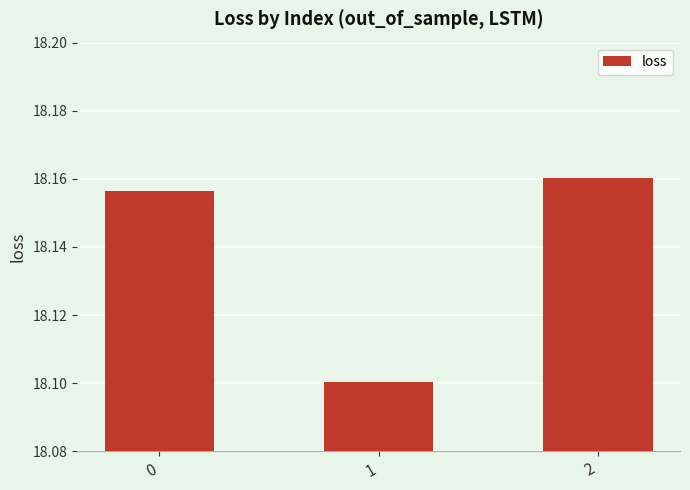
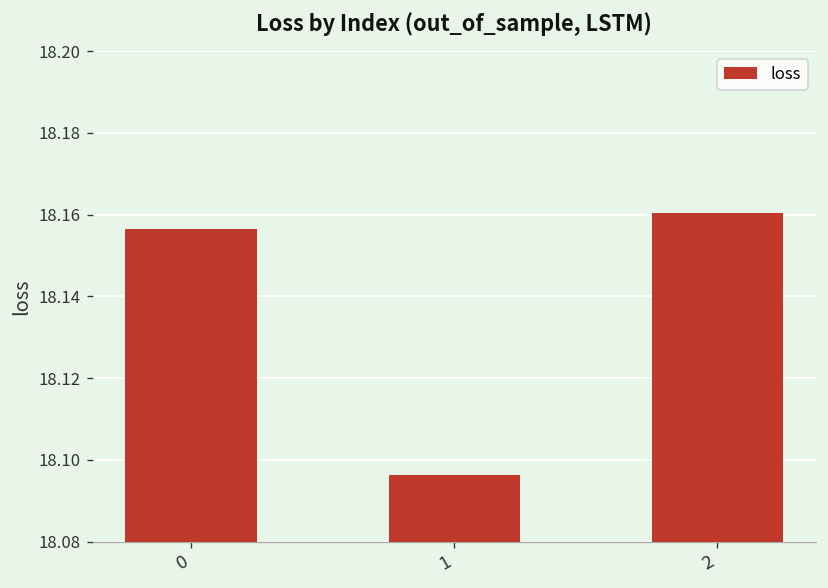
  {
    "0": 18.157,
-   "1": 18.100,
+   "1": 18.096,
    "2": 18.160
  }
